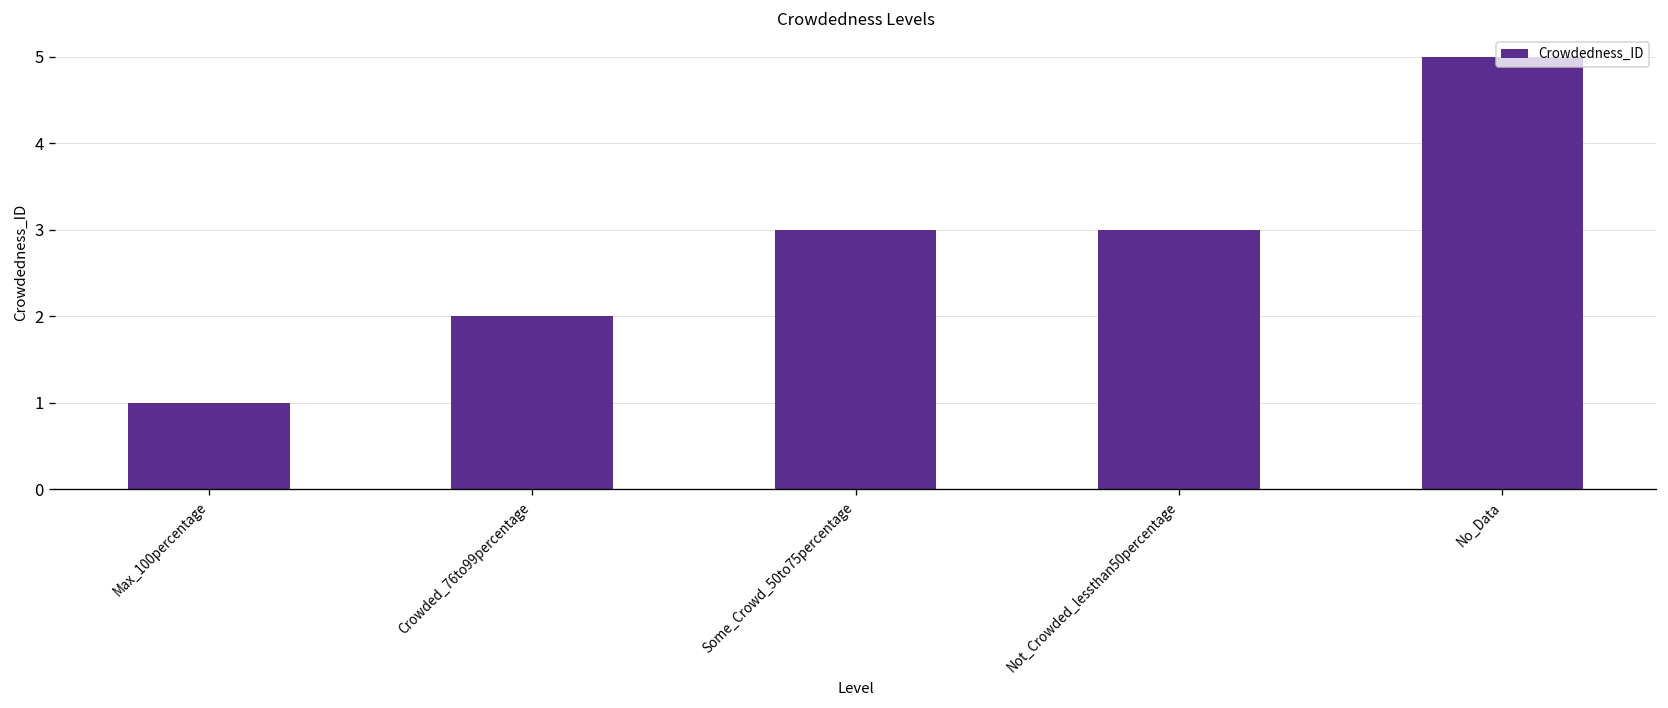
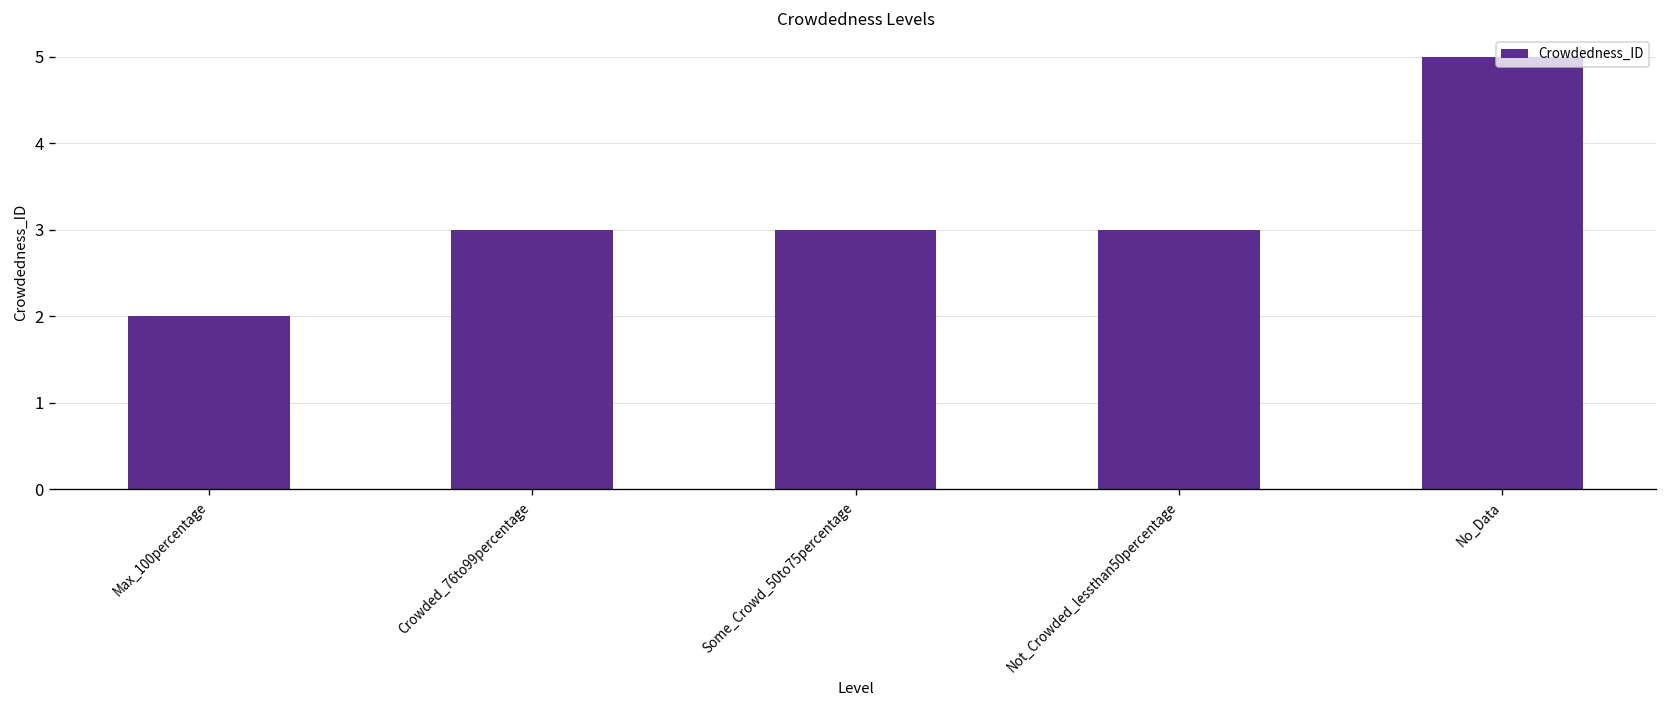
  {
-   "Max_100percentage": 1,
-   "Crowded_76to99percentage": 2,
+   "Max_100percentage": 2,
+   "Crowded_76to99percentage": 3,
    "Some_Crowd_50to75percentage": 3,
    "Not_Crowded_lessthan50percentage": 3
  }
